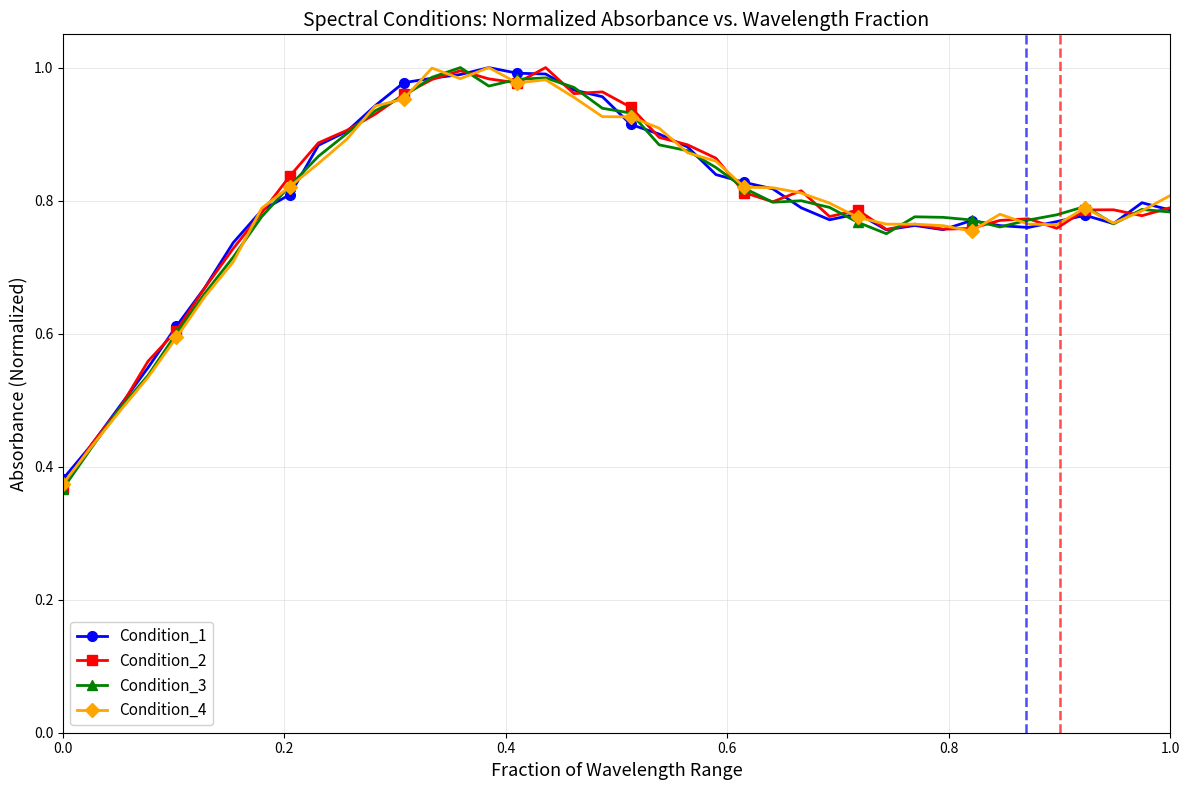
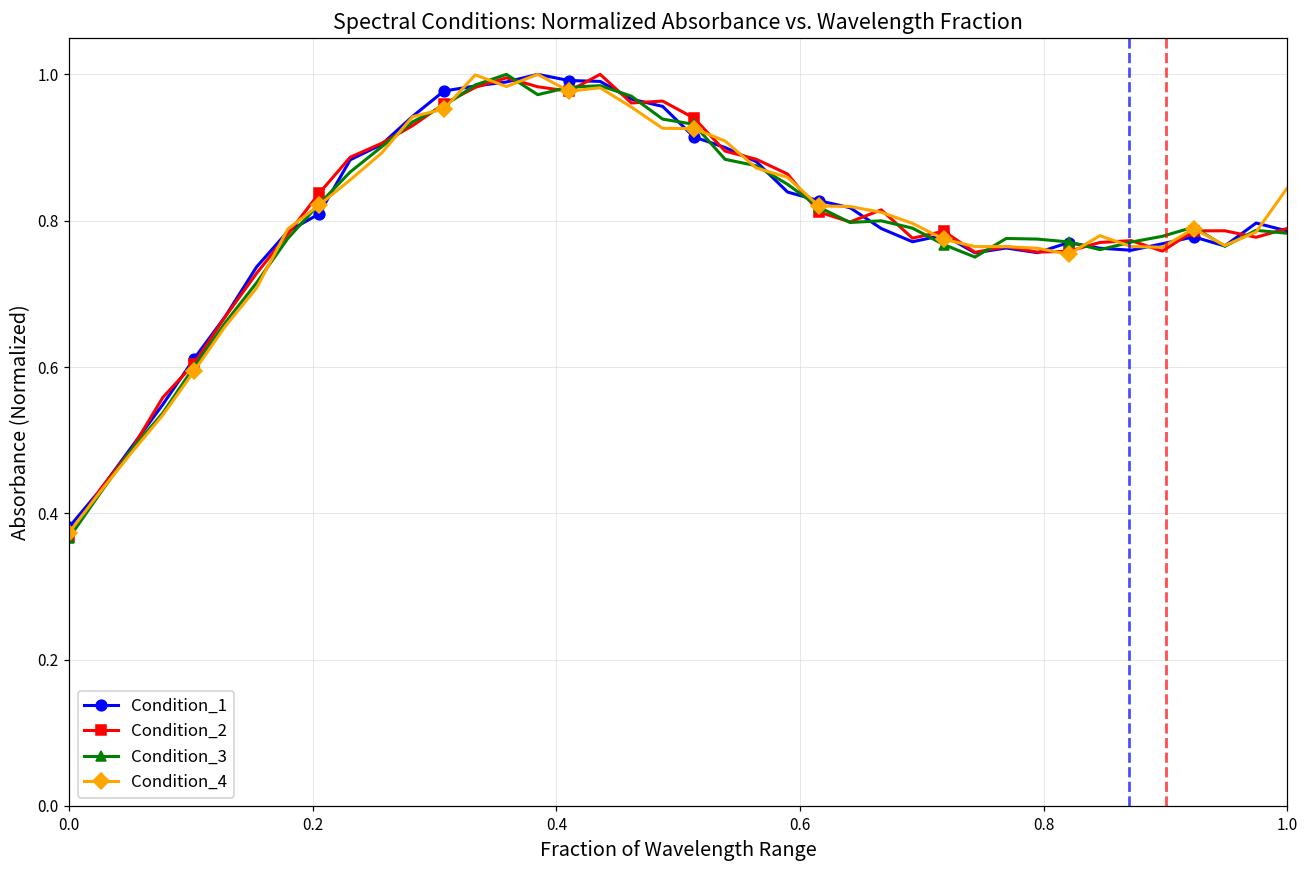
  {
    "Condition_1": {
      "0.0": 0.38
    },
    "Condition_4": {
      "0.0": 0.37,
-     "1.0": 0.81
+     "1.0": 0.84
    }
  }
